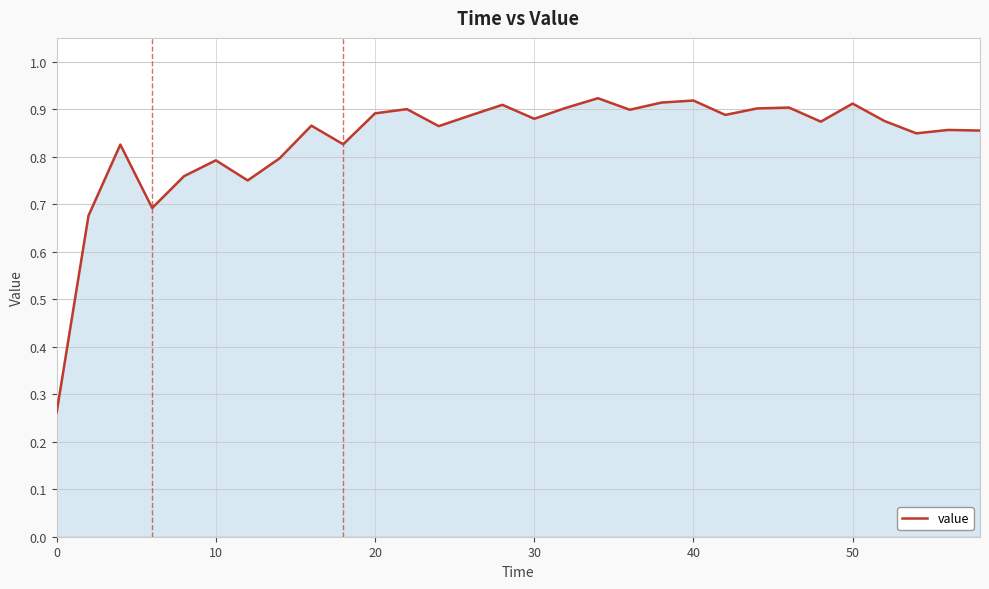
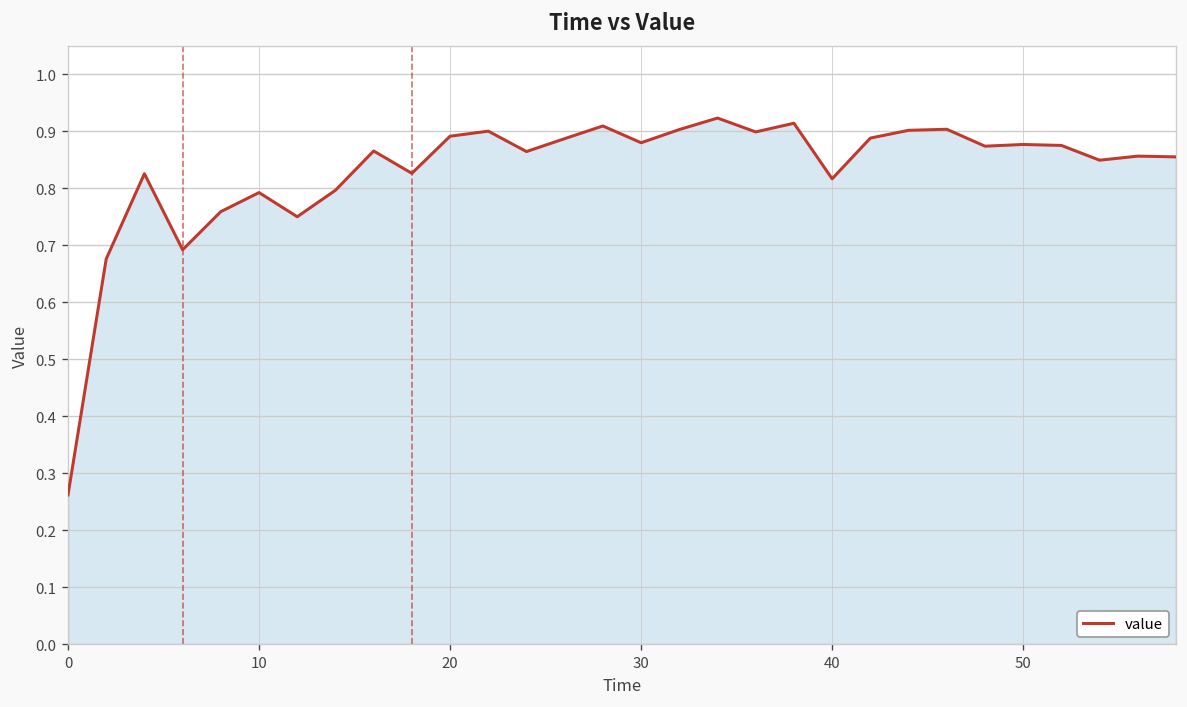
  {
    "0": 0.26,
    "10": 0.79,
    "20": 0.89,
    "30": 0.88,
-   "40": 0.92,
-   "50": 0.91
+   "40": 0.82,
+   "50": 0.88
  }
